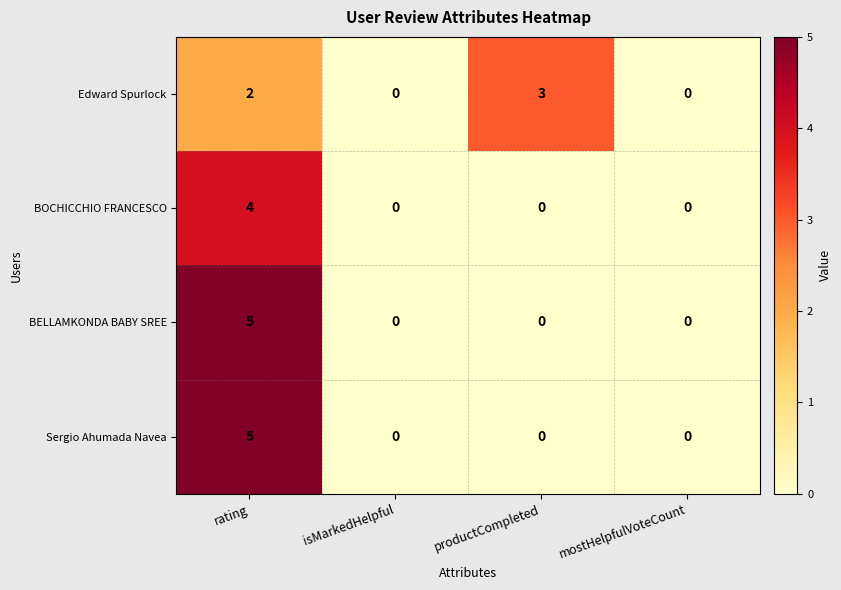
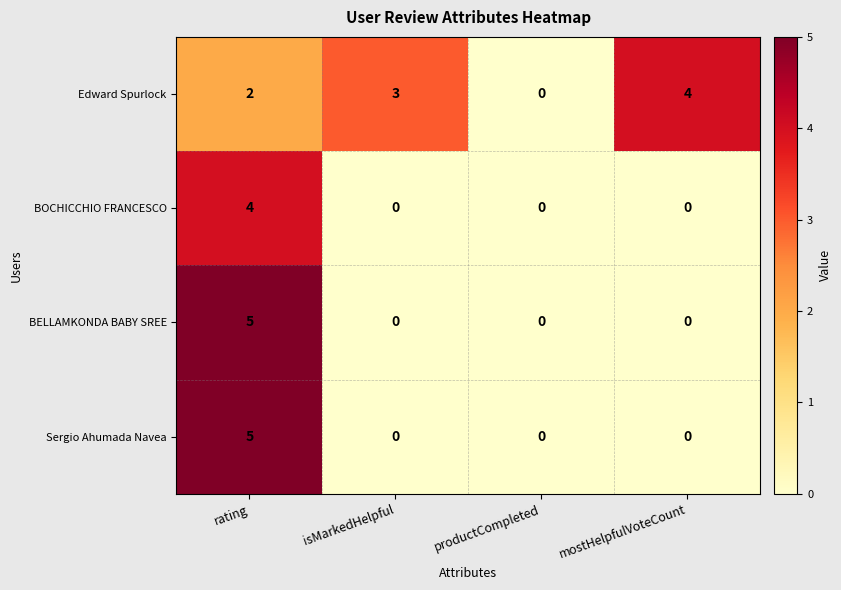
  {
    "Edward Spurlock": {
      "rating": 2,
-     "isMarkedHelpful": 0,
-     "productCompleted": 3,
-     "mostHelpfulVoteCount": 0
+     "isMarkedHelpful": 3,
+     "productCompleted": 0,
+     "mostHelpfulVoteCount": 4
    },
    "BOCHICCHIO FRANCESCO": {
      "rating": 4,
      "isMarkedHelpful": 0,
      "productCompleted": 0,
      "mostHelpfulVoteCount": 0
    },
    "BELLAMKONDA BABY SREE": {
      "rating": 5,
      "isMarkedHelpful": 0,
      "productCompleted": 0,
      "mostHelpfulVoteCount": 0
    },
    "Sergio Ahumada Navea": {
      "rating": 5,
      "isMarkedHelpful": 0,
      "productCompleted": 0,
      "mostHelpfulVoteCount": 0
    }
  }
